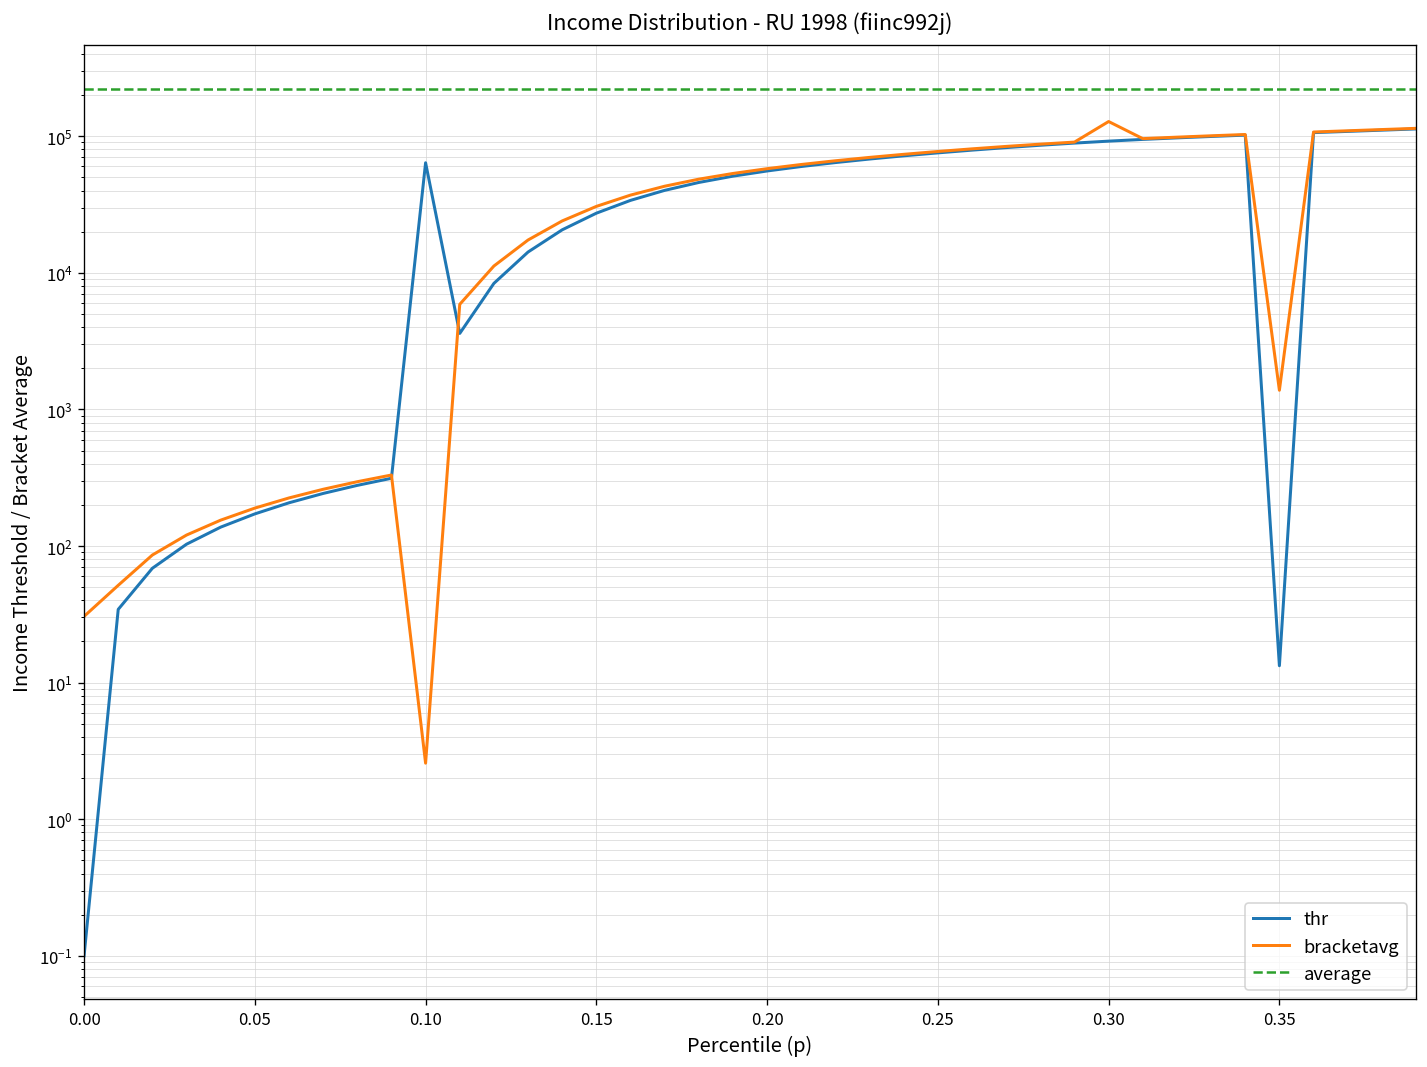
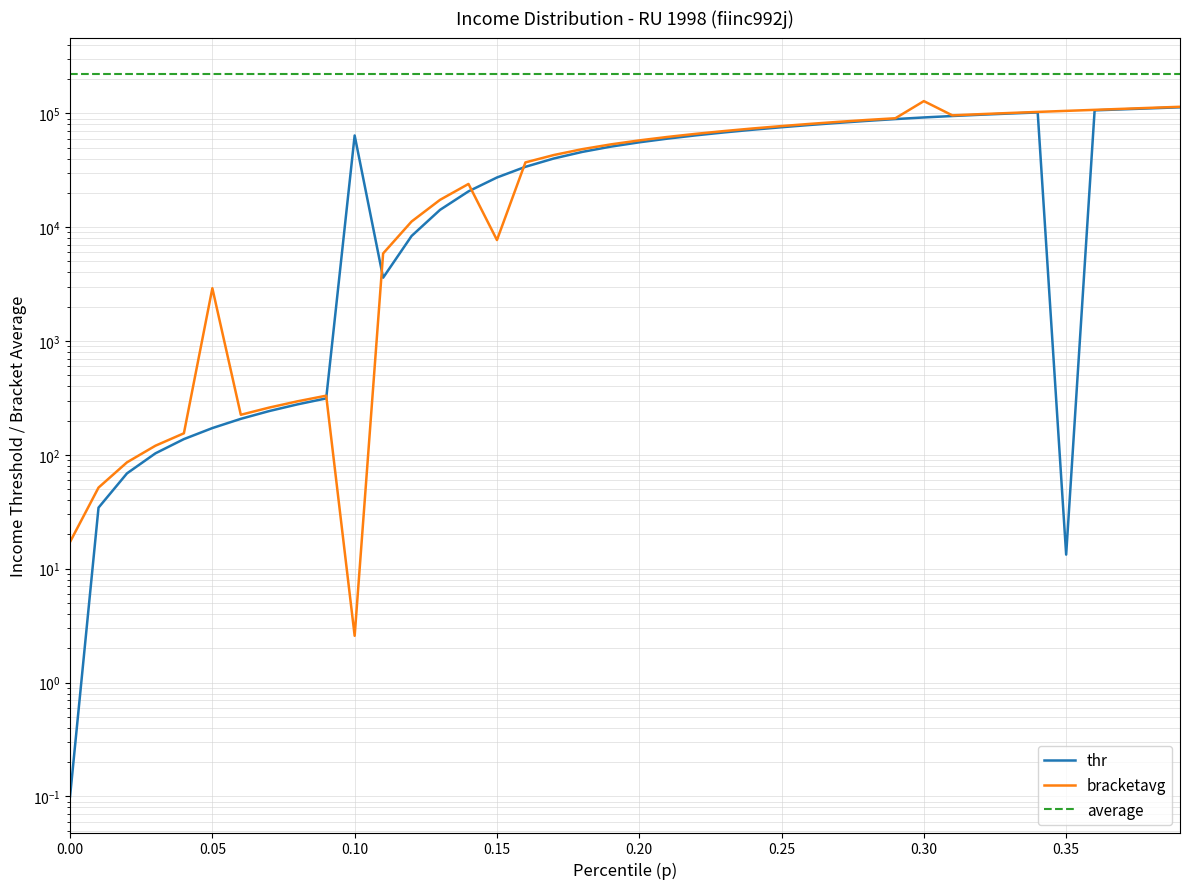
  {
    "thr": {
      "0.00": 0.10,
      "0.05": 170,
      "0.10": 60000,
      "0.15": 27000,
      "0.30": 90000,
      "0.35": 13
    },
    "bracketavg": {
-     "0.00": 31,
-     "0.05": 190,
+     "0.00": 17,
+     "0.05": 2900,
      "0.10": 2.6,
-     "0.15": 31000,
+     "0.15": 8000,
      "0.30": 130000,
-     "0.35": 1400
+     "0.35": 110000
    },
    "average": {
      "0.00": 220000,
      "0.05": 220000,
      "0.10": 220000,
      "0.15": 220000,
      "0.20": 220000,
      "0.25": 220000,
      "0.30": 220000,
      "0.35": 220000
    }
  }
